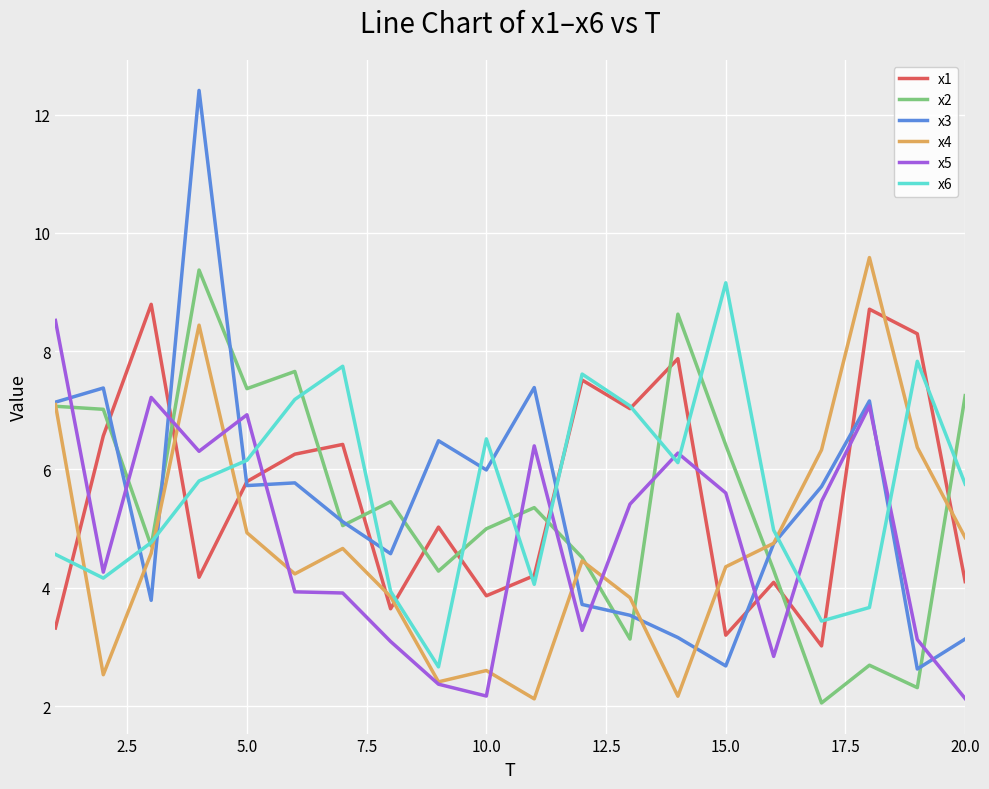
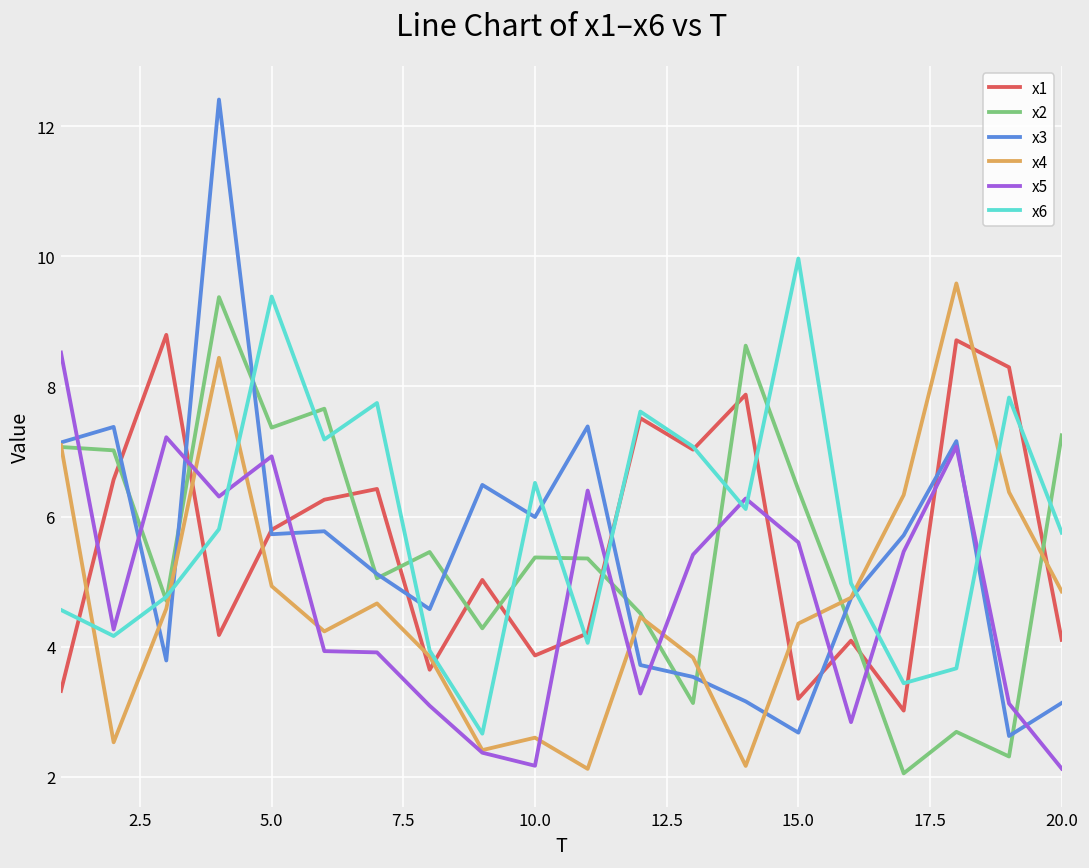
  {
    "x1": {
      "5.0": 5.8,
      "10.0": 3.9,
      "15.0": 3.2,
      "20.0": 4.1
    },
    "x2": {
      "5.0": 7.4,
-     "10.0": 5.0,
+     "10.0": 5.4,
      "15.0": 6.4,
      "20.0": 7.2
    },
    "x3": {
      "5.0": 5.7,
      "10.0": 6.0,
      "15.0": 2.7,
      "20.0": 3.1
    },
    "x4": {
      "5.0": 4.9,
      "10.0": 2.6,
      "15.0": 4.4,
      "20.0": 4.8
    },
    "x5": {
      "5.0": 6.9,
      "10.0": 2.2,
      "15.0": 5.6,
      "20.0": 2.1
    },
    "x6": {
-     "5.0": 6.2,
+     "5.0": 9.4,
      "10.0": 6.5,
-     "15.0": 9.2,
+     "15.0": 10.0,
      "20.0": 5.8
    }
  }
